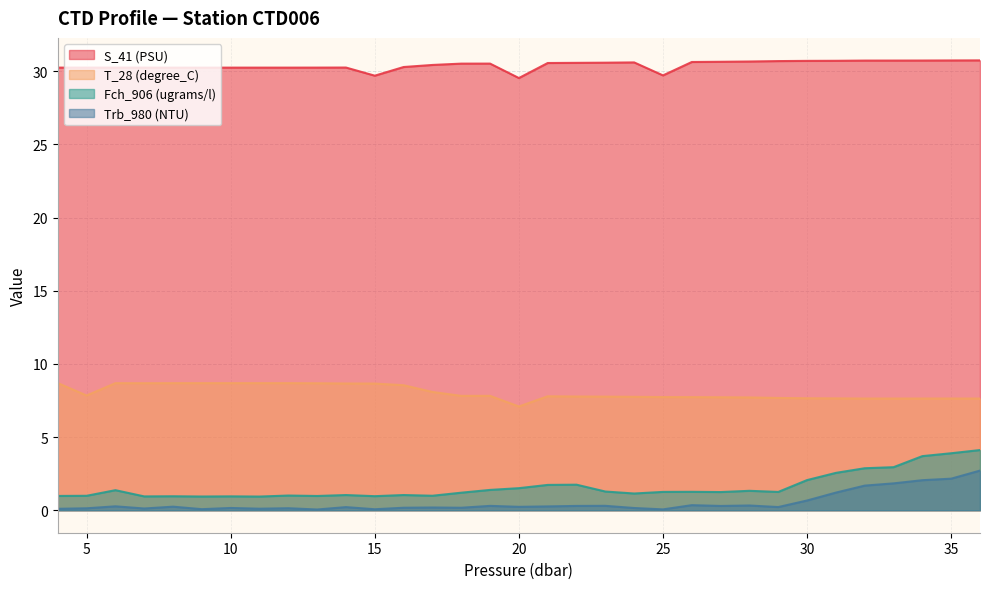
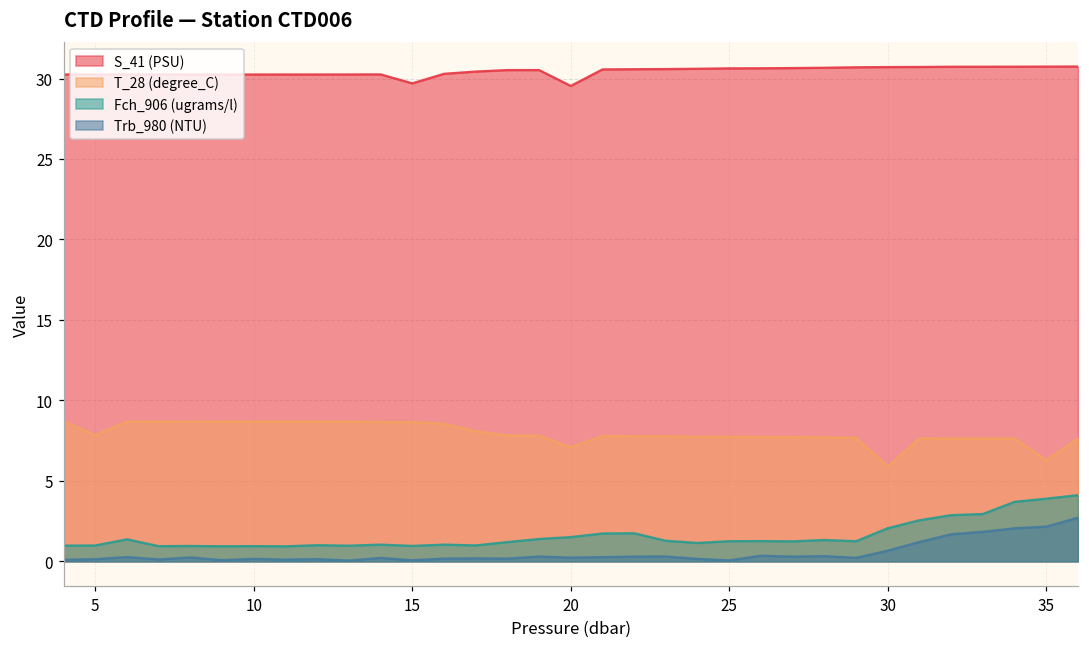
  {
    "S_41 (PSU)": {
      "10": 30.2,
      "15": 29.7,
      "20": 29.5,
-     "25": 29.7,
+     "25": 30.6,
      "30": 30.7,
      "35": 30.7
    },
    "T_28 (degree_C)": {
      "5": 7.8,
      "10": 8.7,
      "15": 8.7,
      "20": 7.1,
      "25": 7.7,
-     "30": 7.7,
-     "35": 7.6
+     "30": 5.9,
+     "35": 6.3
    }
  }
